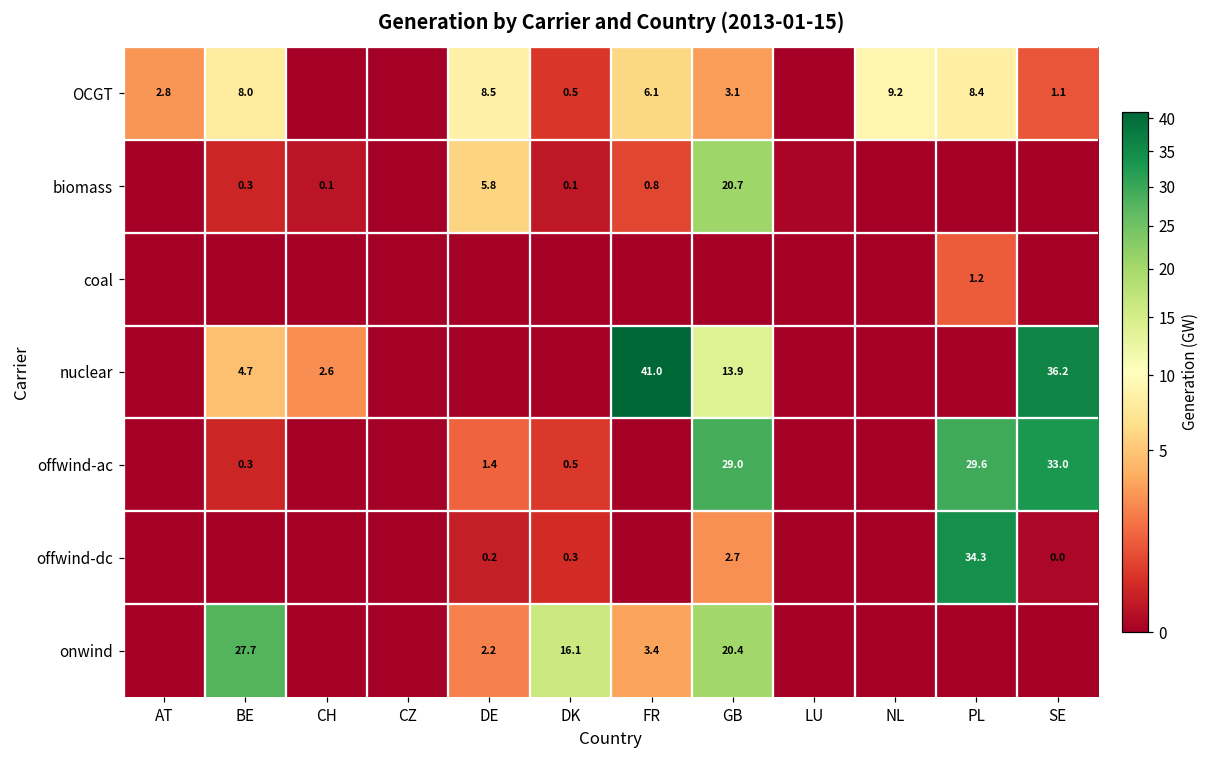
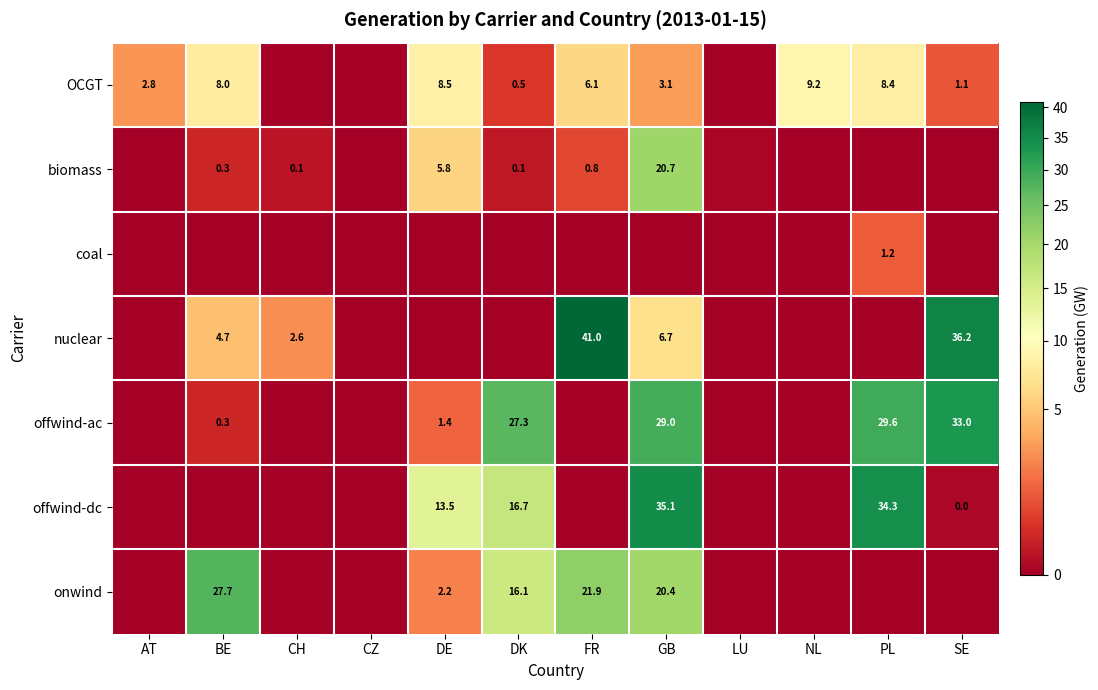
  {
    "OCGT": {
      "AT": 2.8,
      "BE": 8.0,
      "DE": 8.5,
      "DK": 0.5,
      "FR": 6.1,
      "GB": 3.1,
      "NL": 9.2,
      "PL": 8.4,
      "SE": 1.1
    },
    "biomass": {
      "BE": 0.3,
      "CH": 0.1,
      "DE": 5.8,
      "DK": 0.1,
      "FR": 0.8,
      "GB": 20.7
    },
    "coal": {
      "PL": 1.2
    },
    "nuclear": {
      "BE": 4.7,
      "CH": 2.6,
      "FR": 41.0,
-     "GB": 13.9,
+     "GB": 6.7,
      "SE": 36.2
    },
    "offwind-ac": {
      "BE": 0.3,
      "DE": 1.4,
-     "DK": 0.5,
+     "DK": 27.3,
      "GB": 29.0,
      "PL": 29.6,
      "SE": 33.0
    },
    "offwind-dc": {
-     "DE": 0.2,
-     "DK": 0.3,
-     "GB": 2.7,
+     "DE": 13.5,
+     "DK": 16.7,
+     "GB": 35.1,
      "PL": 34.3,
      "SE": 0.0
    },
    "onwind": {
      "BE": 27.7,
      "DE": 2.2,
      "DK": 16.1,
-     "FR": 3.4,
+     "FR": 21.9,
      "GB": 20.4
    }
  }
